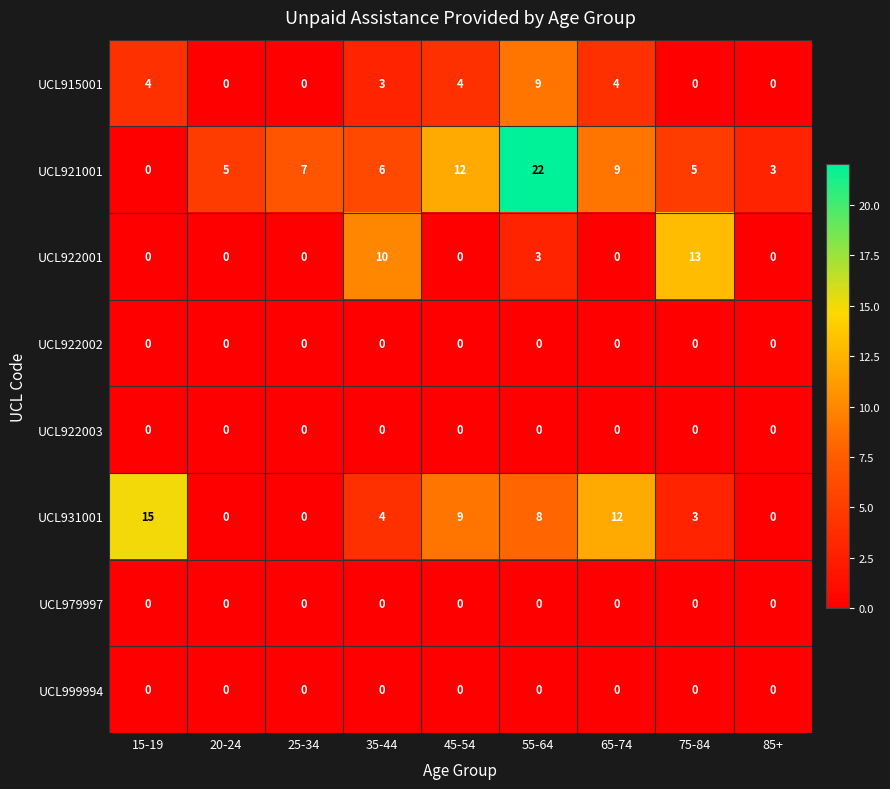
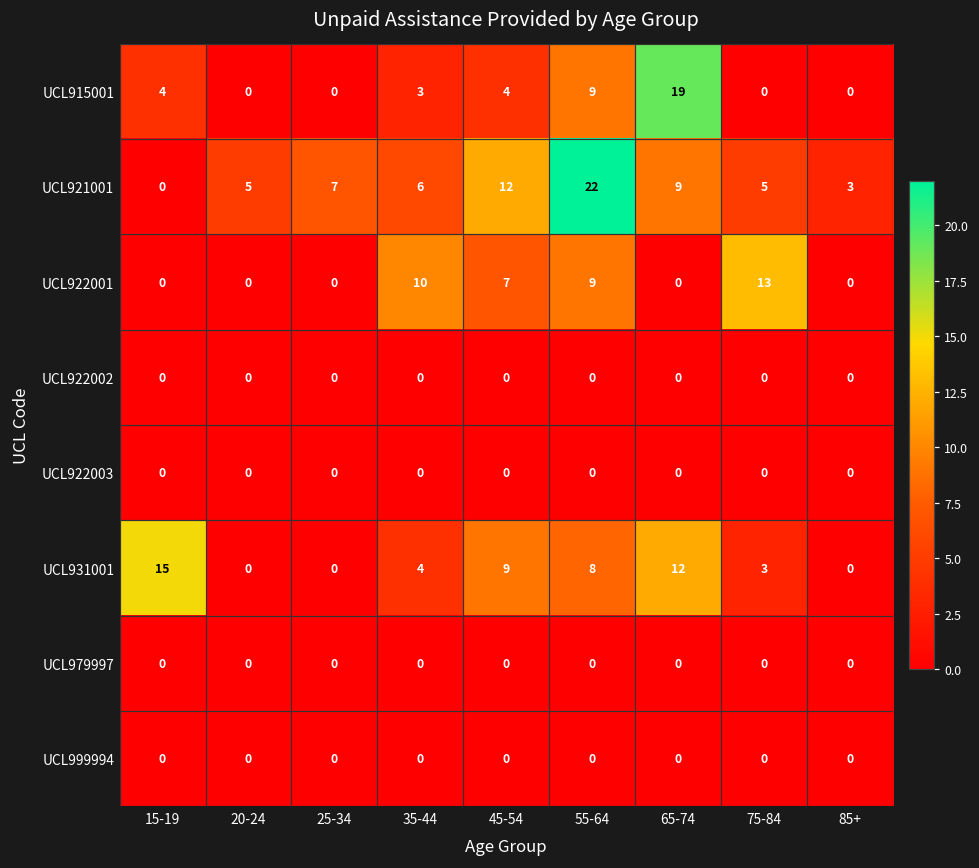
  {
    "UCL915001": {
      "15-19": 4,
      "20-24": 0,
      "25-34": 0,
      "35-44": 3,
      "45-54": 4,
      "55-64": 9,
-     "65-74": 4,
+     "65-74": 19,
      "75-84": 0,
      "85+": 0
    },
    "UCL921001": {
      "15-19": 0,
      "20-24": 5,
      "25-34": 7,
      "35-44": 6,
      "45-54": 12,
      "55-64": 22,
      "65-74": 9,
      "75-84": 5,
      "85+": 3
    },
    "UCL922001": {
      "15-19": 0,
      "20-24": 0,
      "25-34": 0,
      "35-44": 10,
-     "45-54": 0,
-     "55-64": 3,
+     "45-54": 7,
+     "55-64": 9,
      "65-74": 0,
      "75-84": 13,
      "85+": 0
    },
    "UCL922002": {
      "15-19": 0,
      "20-24": 0,
      "25-34": 0,
      "35-44": 0,
      "45-54": 0,
      "55-64": 0,
      "65-74": 0,
      "75-84": 0,
      "85+": 0
    },
    "UCL922003": {
      "15-19": 0,
      "20-24": 0,
      "25-34": 0,
      "35-44": 0,
      "45-54": 0,
      "55-64": 0,
      "65-74": 0,
      "75-84": 0,
      "85+": 0
    },
    "UCL931001": {
      "15-19": 15,
      "20-24": 0,
      "25-34": 0,
      "35-44": 4,
      "45-54": 9,
      "55-64": 8,
      "65-74": 12,
      "75-84": 3,
      "85+": 0
    },
    "UCL979997": {
      "15-19": 0,
      "20-24": 0,
      "25-34": 0,
      "35-44": 0,
      "45-54": 0,
      "55-64": 0,
      "65-74": 0,
      "75-84": 0,
      "85+": 0
    },
    "UCL999994": {
      "15-19": 0,
      "20-24": 0,
      "25-34": 0,
      "35-44": 0,
      "45-54": 0,
      "55-64": 0,
      "65-74": 0,
      "75-84": 0,
      "85+": 0
    }
  }
